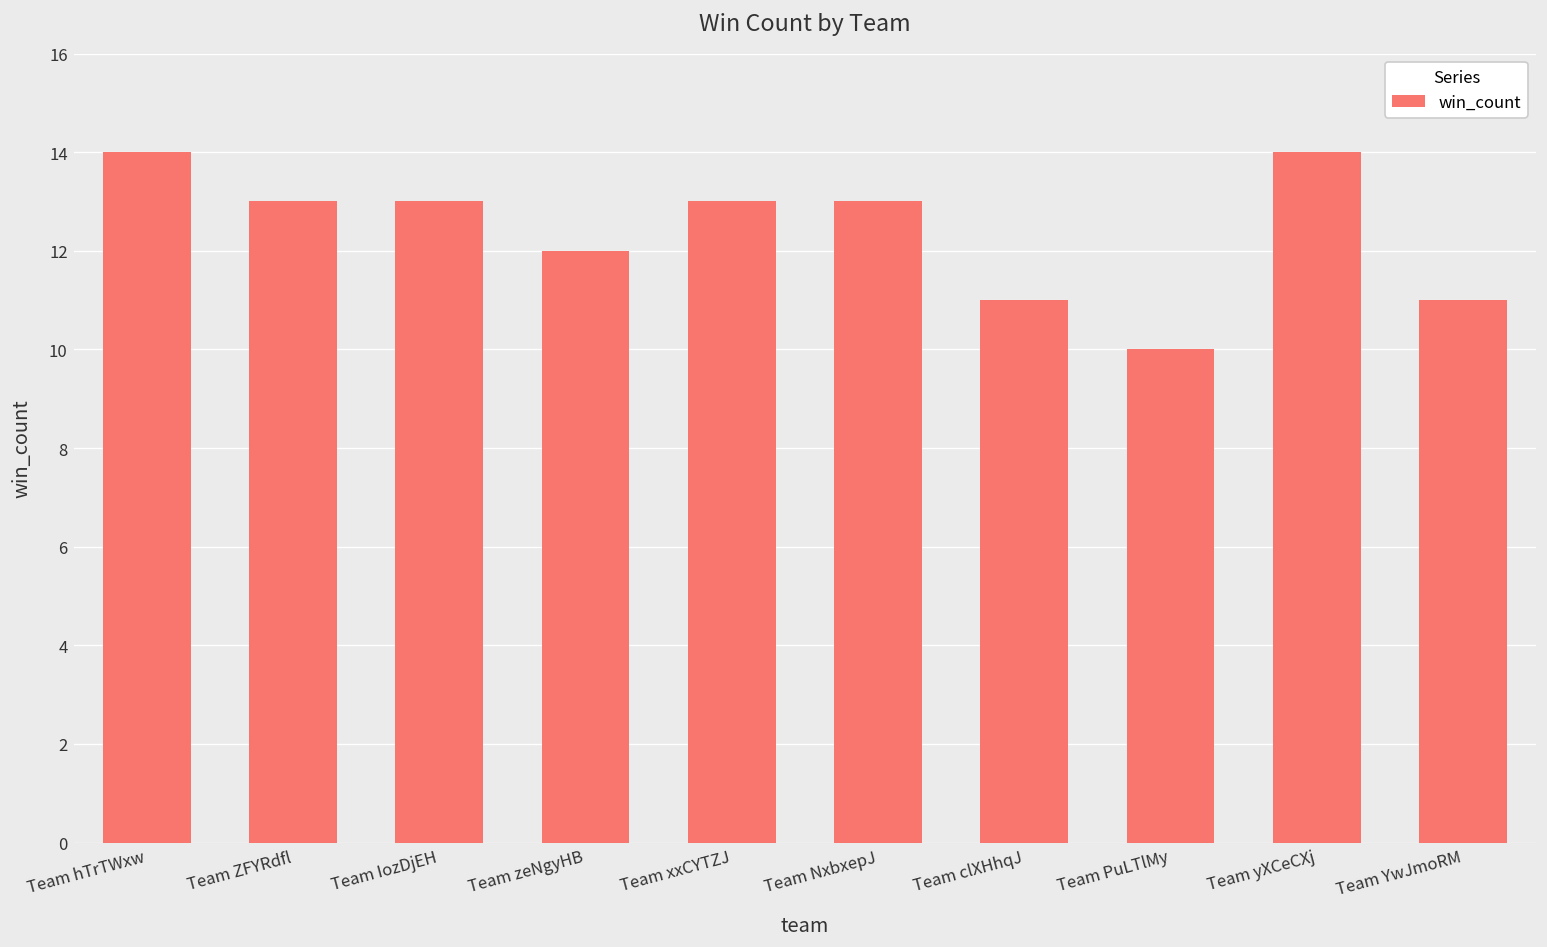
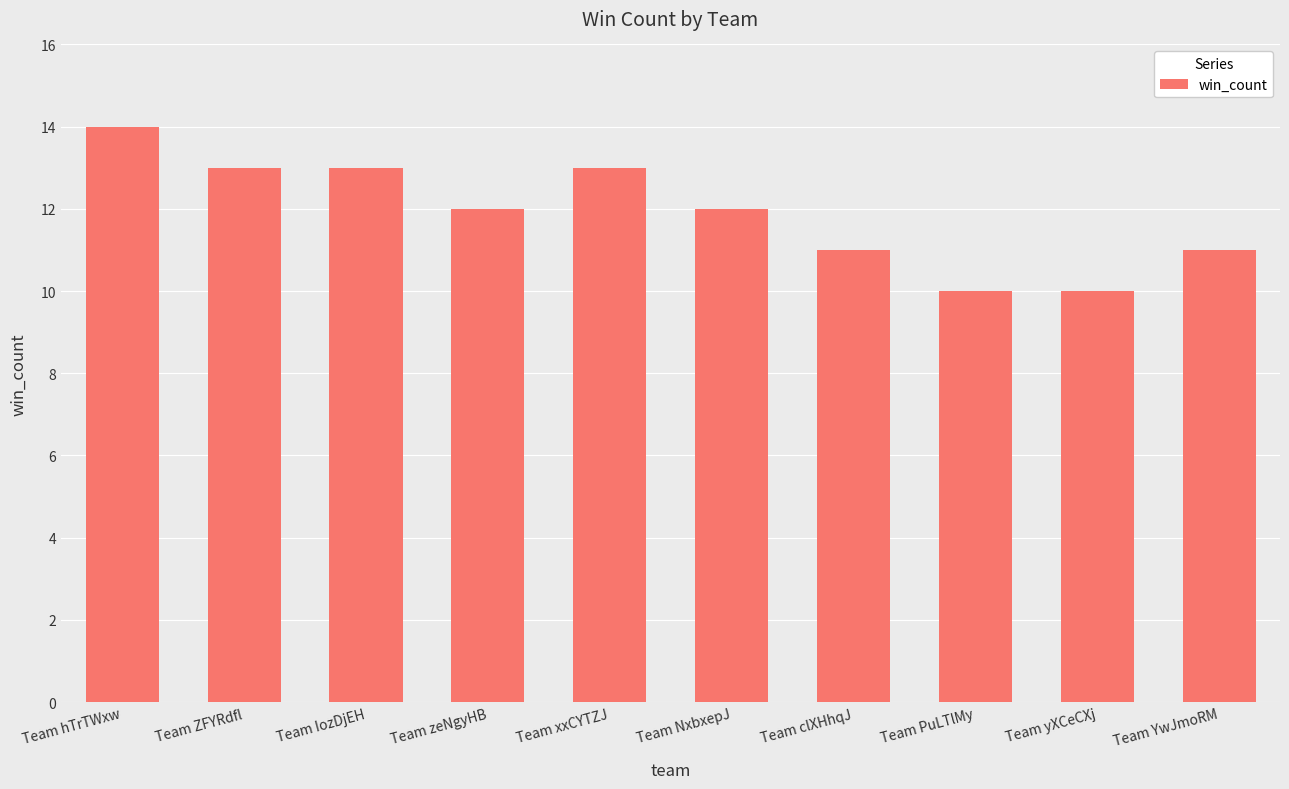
  {
    "Team hTrTWxw": 14,
    "Team ZFYRdfl": 13,
    "Team IozDjEH": 13,
    "Team zeNgyHB": 12,
    "Team xxCYTZJ": 13,
-   "Team NxbxepJ": 13,
+   "Team NxbxepJ": 12,
    "Team clXHhqJ": 11,
    "Team PuLTlMy": 10,
-   "Team yXCeCXj": 14,
+   "Team yXCeCXj": 10,
    "Team YwJmoRM": 11
  }
